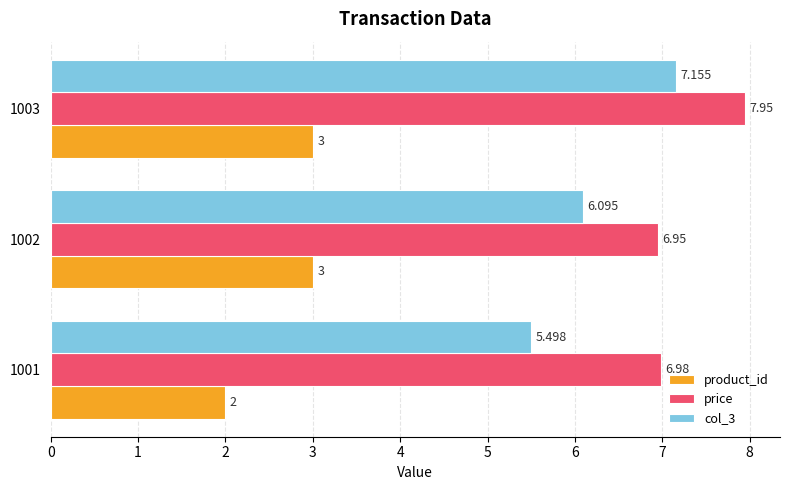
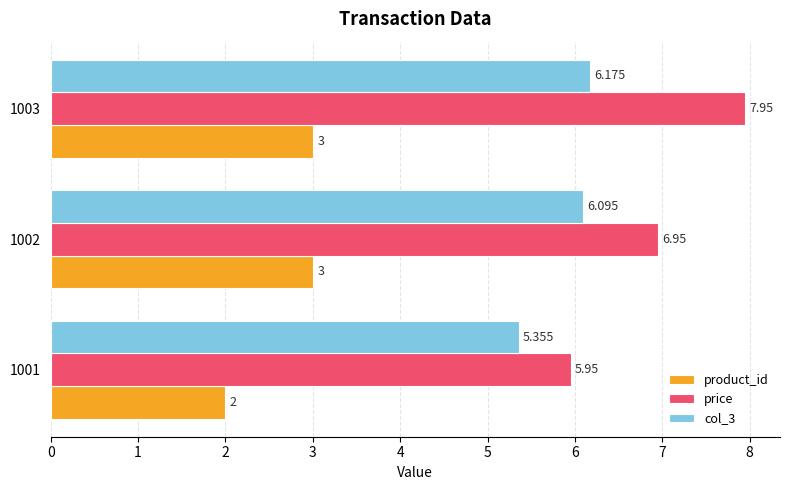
  {
    "product_id": {
      "1003": 3,
      "1002": 3,
      "1001": 2
    },
    "price": {
      "1003": 7.95,
      "1002": 6.95,
-     "1001": 6.98
+     "1001": 5.95
    },
    "col_3": {
-     "1003": 7.155,
+     "1003": 6.175,
      "1002": 6.095,
-     "1001": 5.498
+     "1001": 5.355
    }
  }
